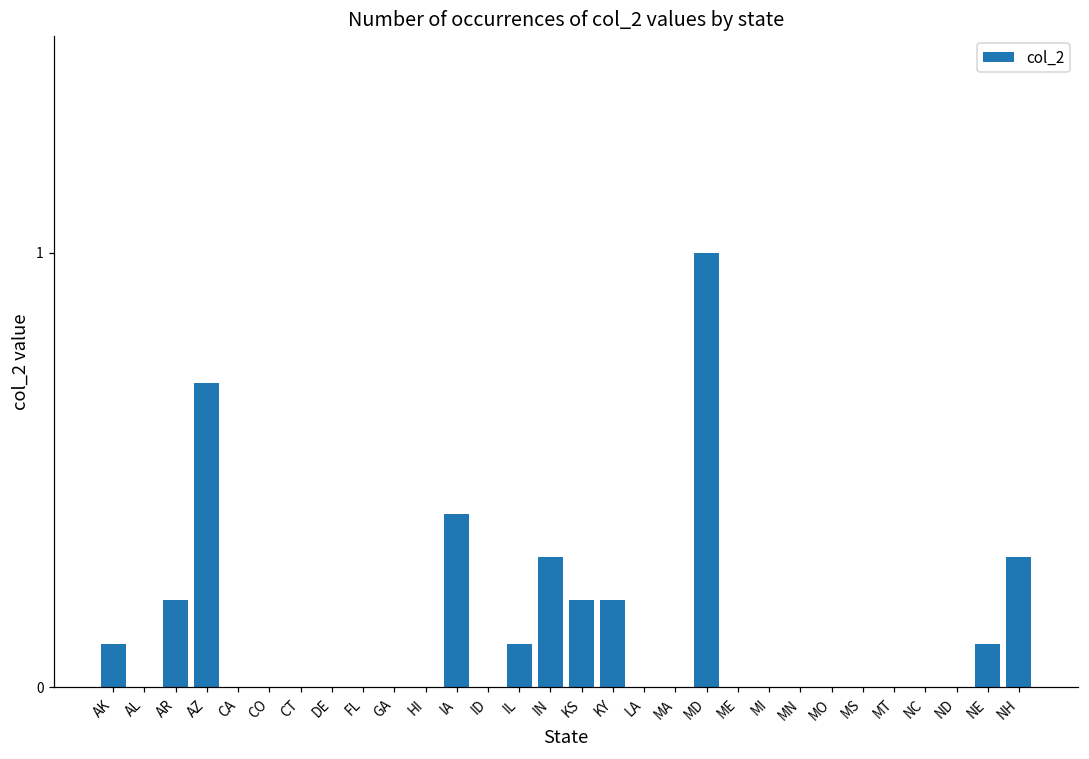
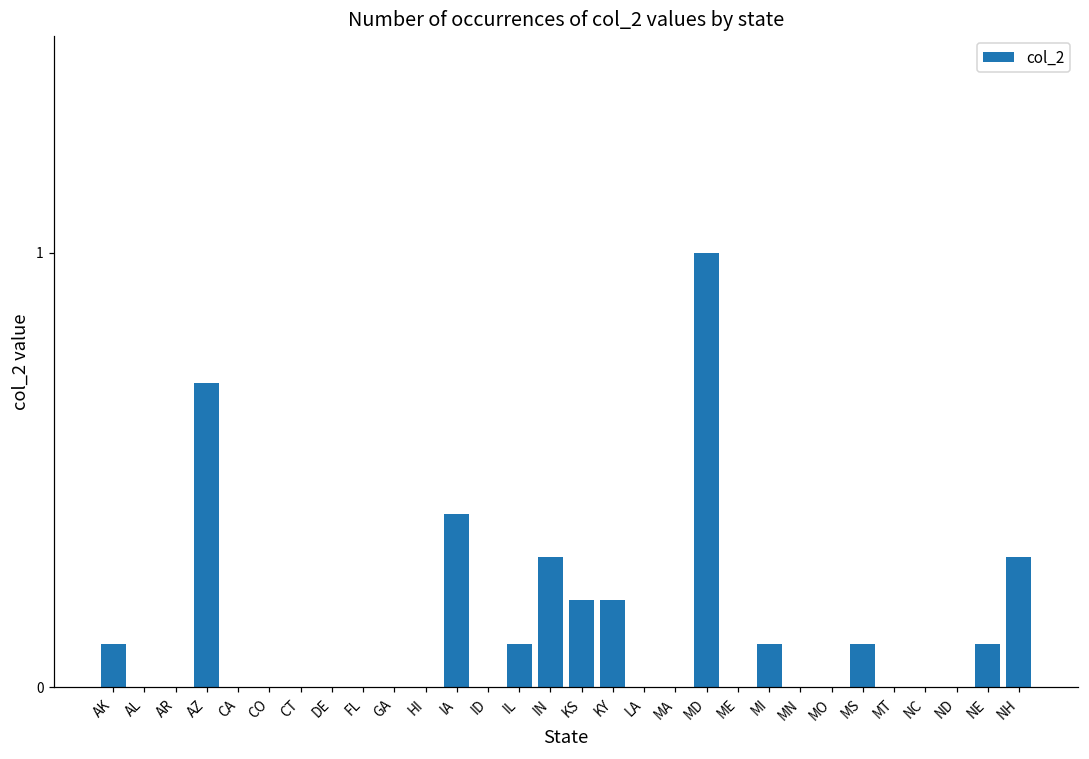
  {
    "AK": 0.1,
    "AL": 0.0,
-   "AR": 0.2,
+   "AR": 0.0,
    "AZ": 0.7,
    "CA": 0.0,
    "CO": 0.0,
    "CT": 0.0,
    "DE": 0.0,
    "FL": 0.0,
    "GA": 0.0,
    "HI": 0.0,
    "IA": 0.4,
    "ID": 0.0,
    "IL": 0.1,
    "IN": 0.3,
    "KS": 0.2,
    "KY": 0.2,
    "LA": 0.0,
    "MA": 0.0,
    "MD": 1.0,
    "ME": 0.0,
-   "MI": 0.0,
+   "MI": 0.1,
    "MN": 0.0,
    "MO": 0.0,
-   "MS": 0.0,
+   "MS": 0.1,
    "MT": 0.0,
    "NC": 0.0,
    "ND": 0.0,
    "NE": 0.1,
    "NH": 0.3
  }
